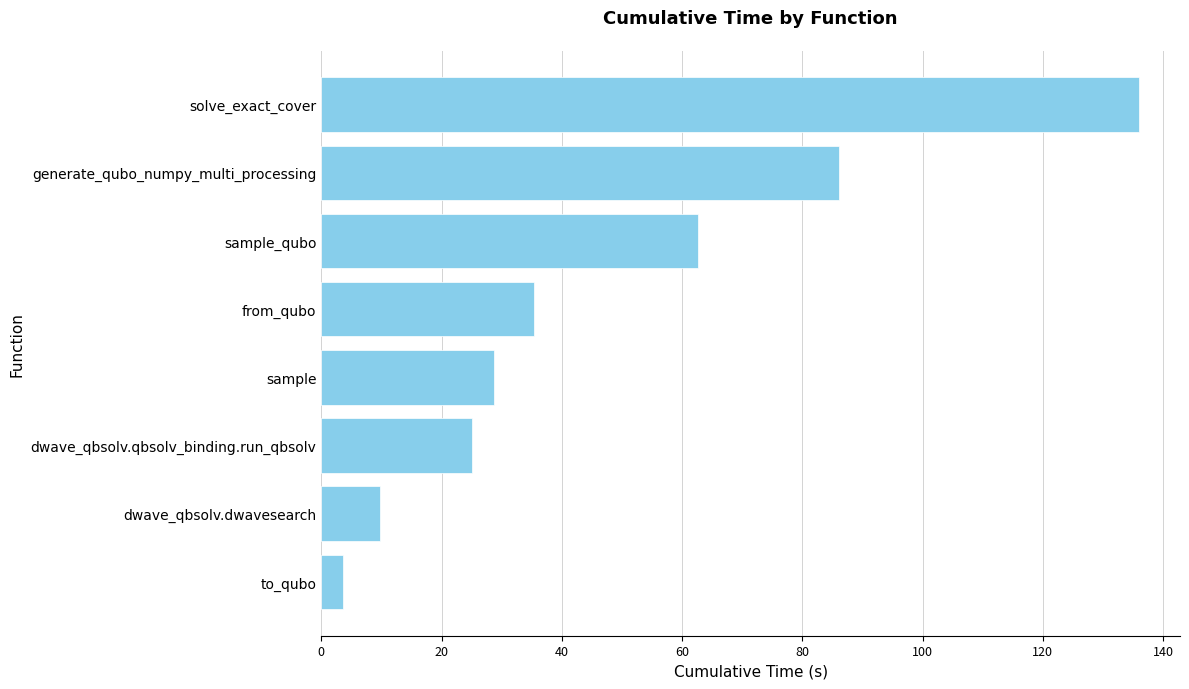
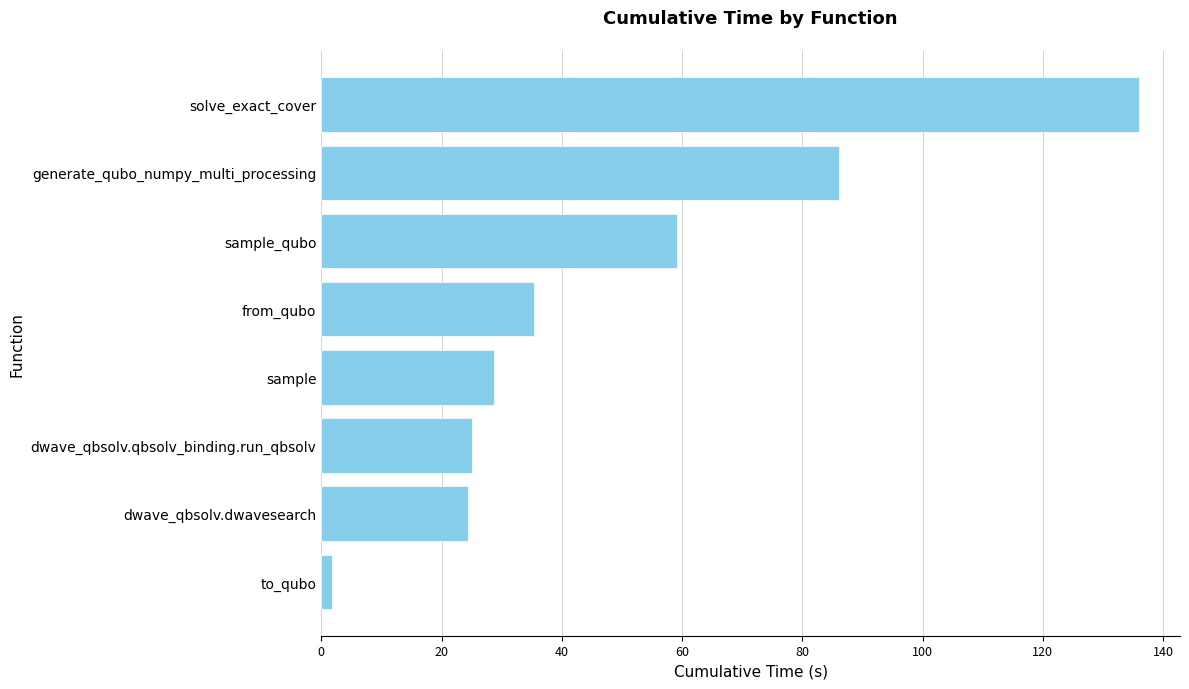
  {
    "solve_exact_cover": 136,
    "generate_qubo_numpy_multi_processing": 86,
-   "sample_qubo": 63,
+   "sample_qubo": 59,
    "from_qubo": 35,
    "sample": 29,
    "dwave_qbsolv.qbsolv_binding.run_qbsolv": 25,
-   "dwave_qbsolv.dwavesearch": 10,
-   "to_qubo": 4
+   "dwave_qbsolv.dwavesearch": 24,
+   "to_qubo": 2
  }
